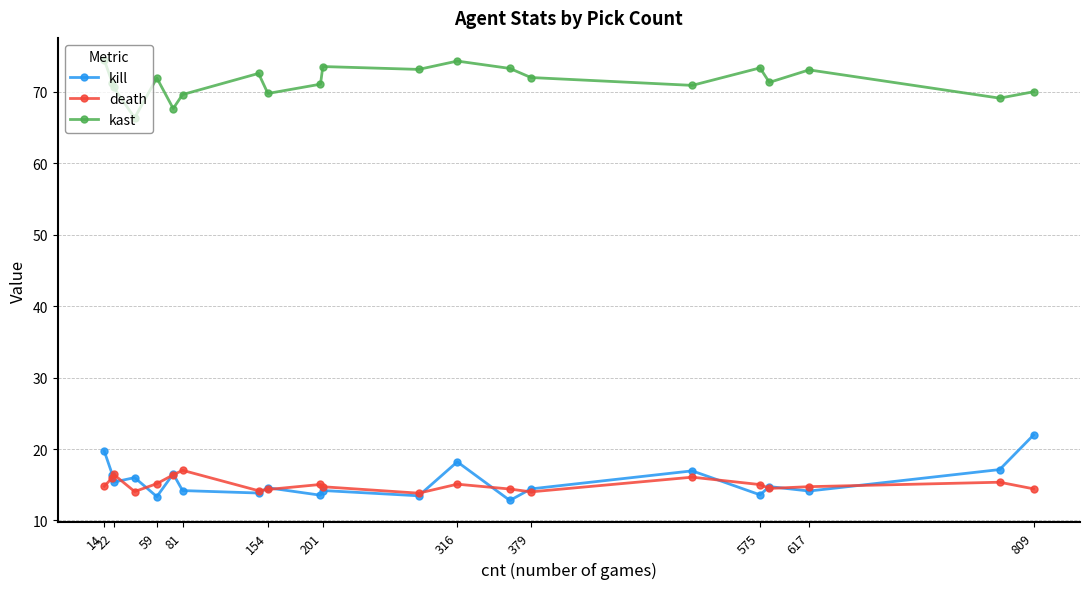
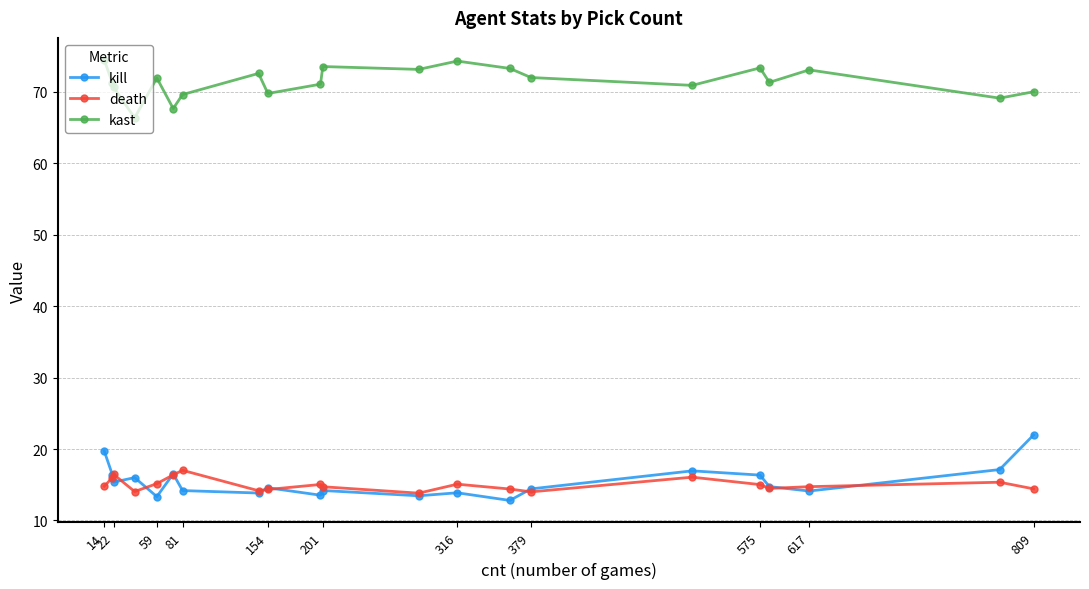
  {
    "kill": {
      "14": 20,
      "22": 15,
      "59": 13,
      "81": 14,
      "201": 14,
-     "316": 18,
+     "316": 14,
      "379": 14,
-     "575": 14,
+     "575": 16,
      "617": 14,
      "809": 22
    },
    "death": {
      "14": 15,
      "59": 15,
      "81": 17,
      "201": 15,
      "316": 15,
      "379": 14,
      "575": 15,
      "617": 15,
      "809": 14
    },
    "kast": {
      "59": 72,
      "81": 70,
      "154": 70,
      "201": 74,
      "316": 74,
      "379": 72,
      "575": 73,
      "617": 73,
      "809": 70
    }
  }
